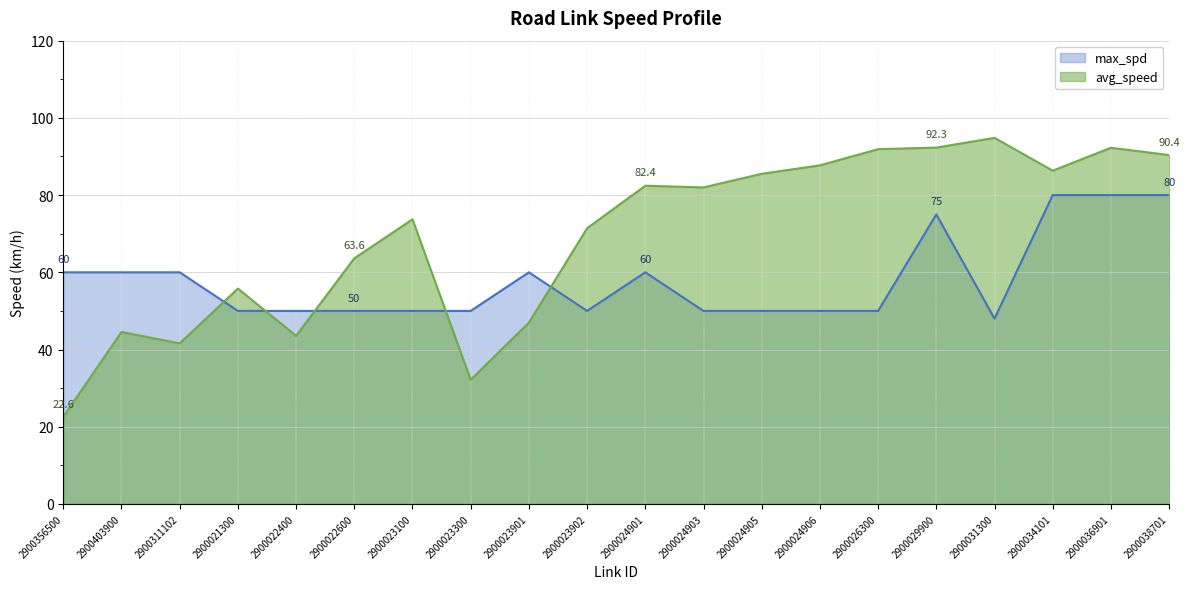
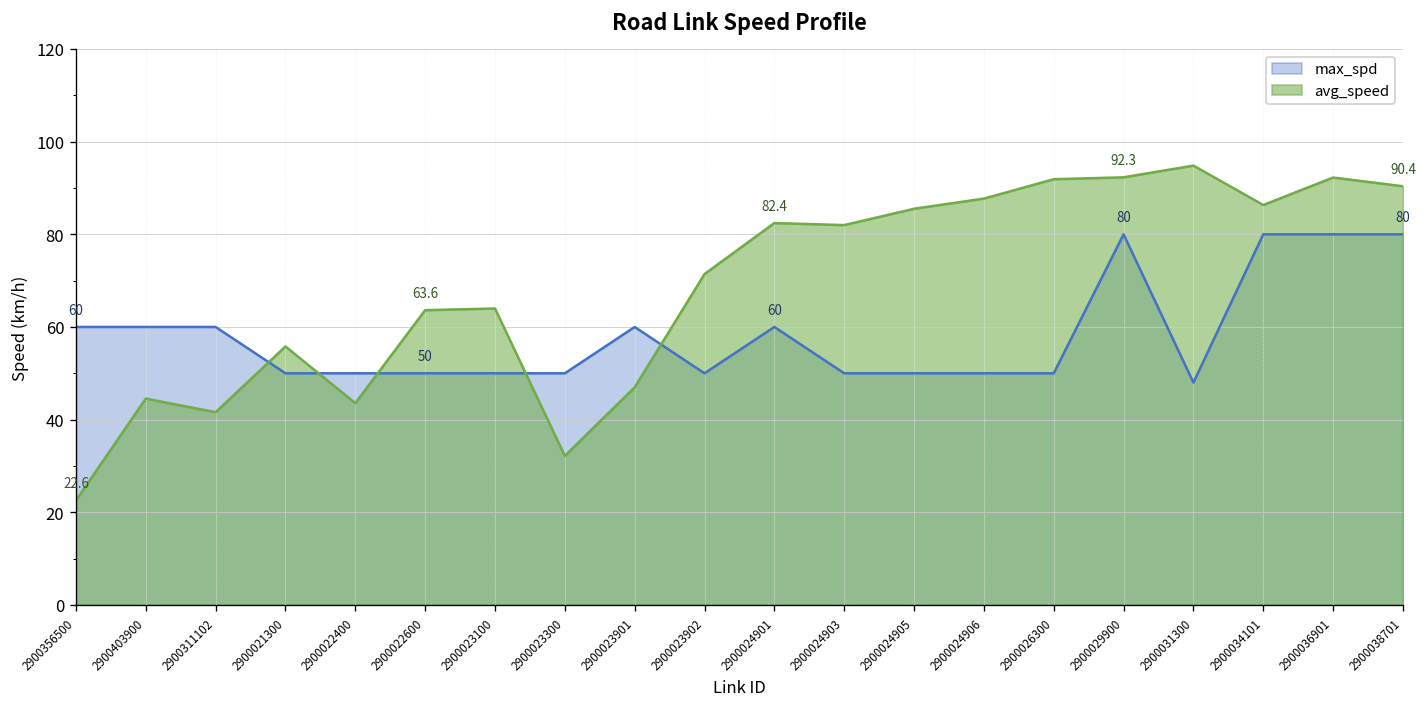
  {
    "max_spd": {
      "2900356500": 60,
      "2900022600": 50,
      "2900024901": 60,
-     "2900029900": 75,
+     "2900029900": 80,
      "2900038701": 80
    },
    "avg_speed": {
      "2900403900": 45,
      "2900311102": 42,
      "2900021300": 56,
      "2900022400": 44,
-     "2900023100": 74,
+     "2900023100": 64,
      "2900023300": 32,
      "2900023901": 47,
      "2900023902": 71,
      "2900024903": 82,
      "2900024905": 86,
      "2900024906": 88,
      "2900026300": 92,
      "2900031300": 95,
      "2900034101": 86,
      "2900036901": 92
    }
  }
